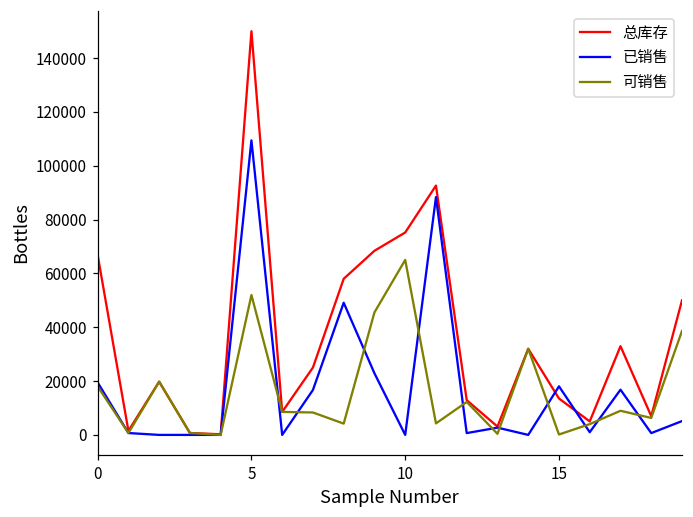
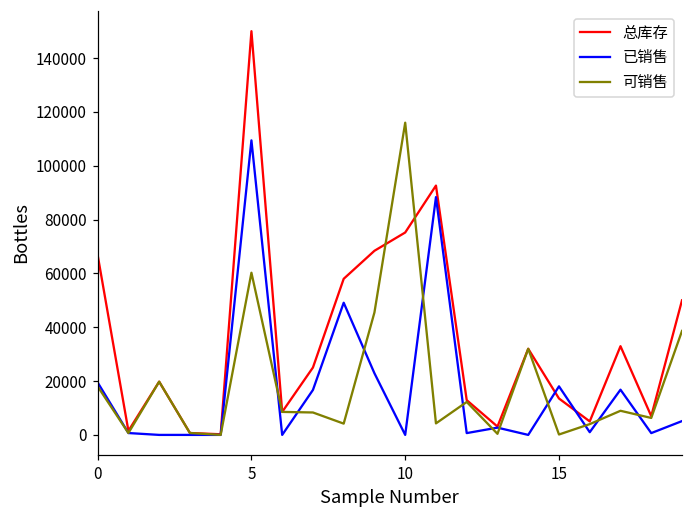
  {
    "总库存": {
      "0": 67000,
      "5": 150000,
      "10": 75000,
      "15": 14000
    },
    "已销售": {
      "0": 19000,
      "5": 109000,
      "10": 0,
      "15": 18000
    },
    "可销售": {
      "0": 18000,
-     "5": 52000,
-     "10": 65000,
+     "5": 60000,
+     "10": 116000,
      "15": 0
    }
  }
